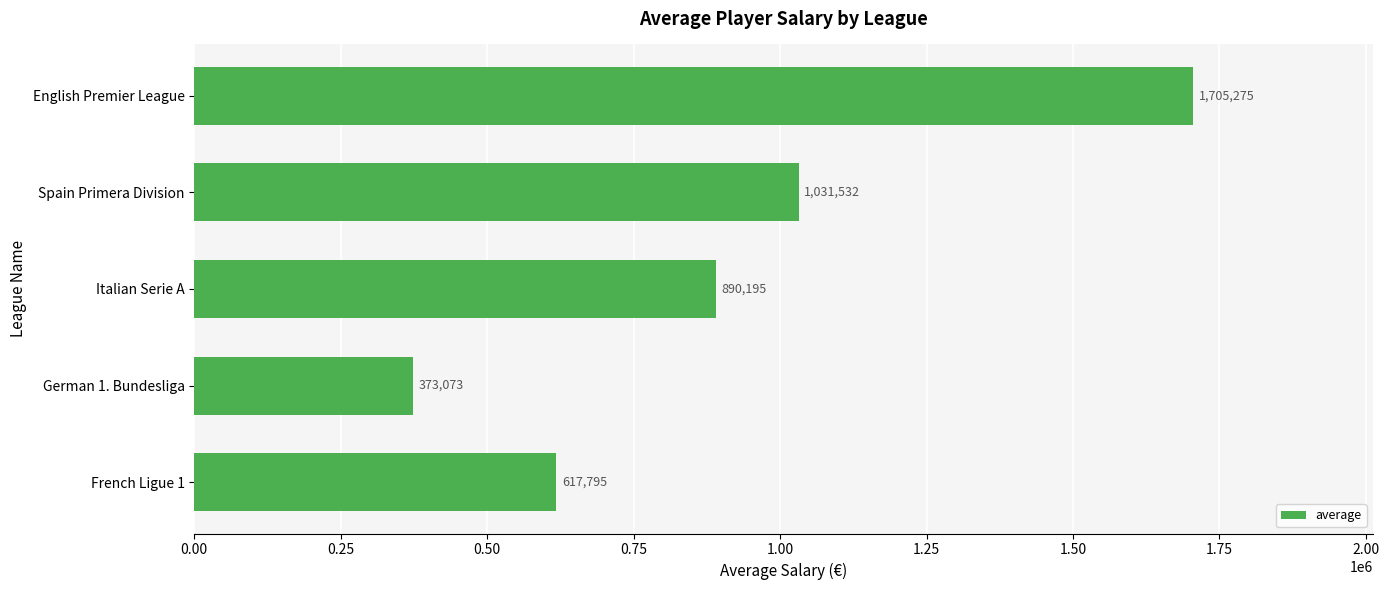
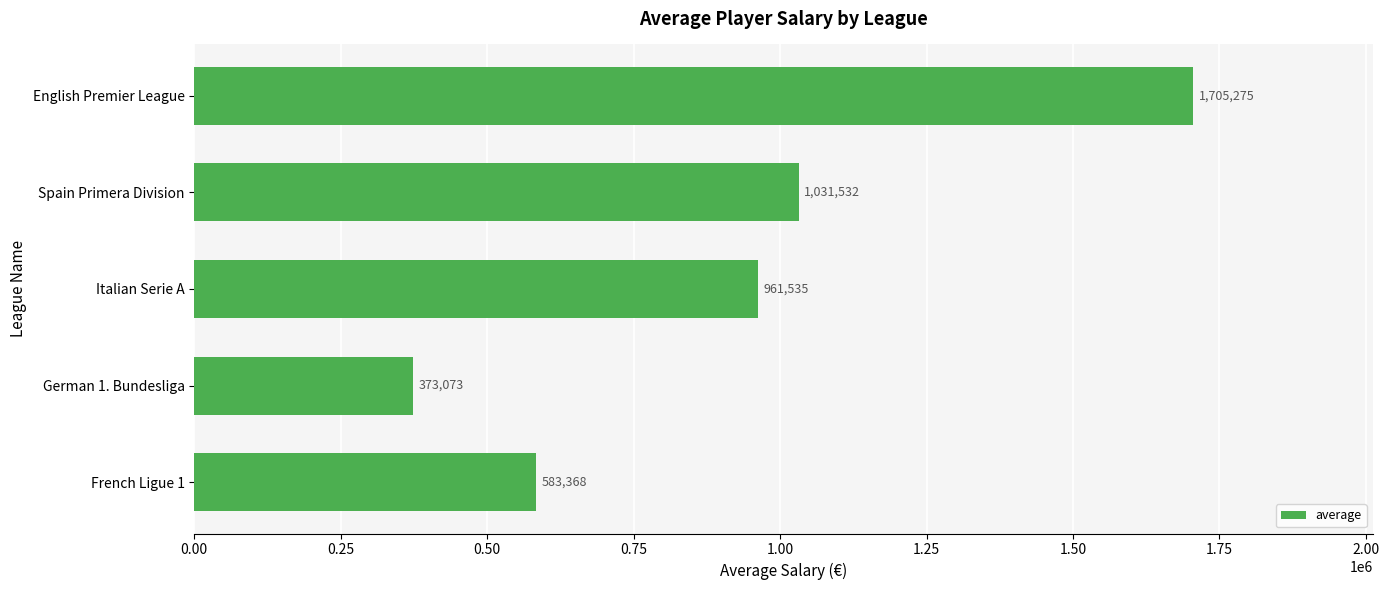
  {
    "English Premier League": "1,705,275",
    "Spain Primera Division": "1,031,532",
-   "Italian Serie A": "890,195",
+   "Italian Serie A": "961,535",
    "German 1. Bundesliga": "373,073",
-   "French Ligue 1": "617,795"
+   "French Ligue 1": "583,368"
  }
